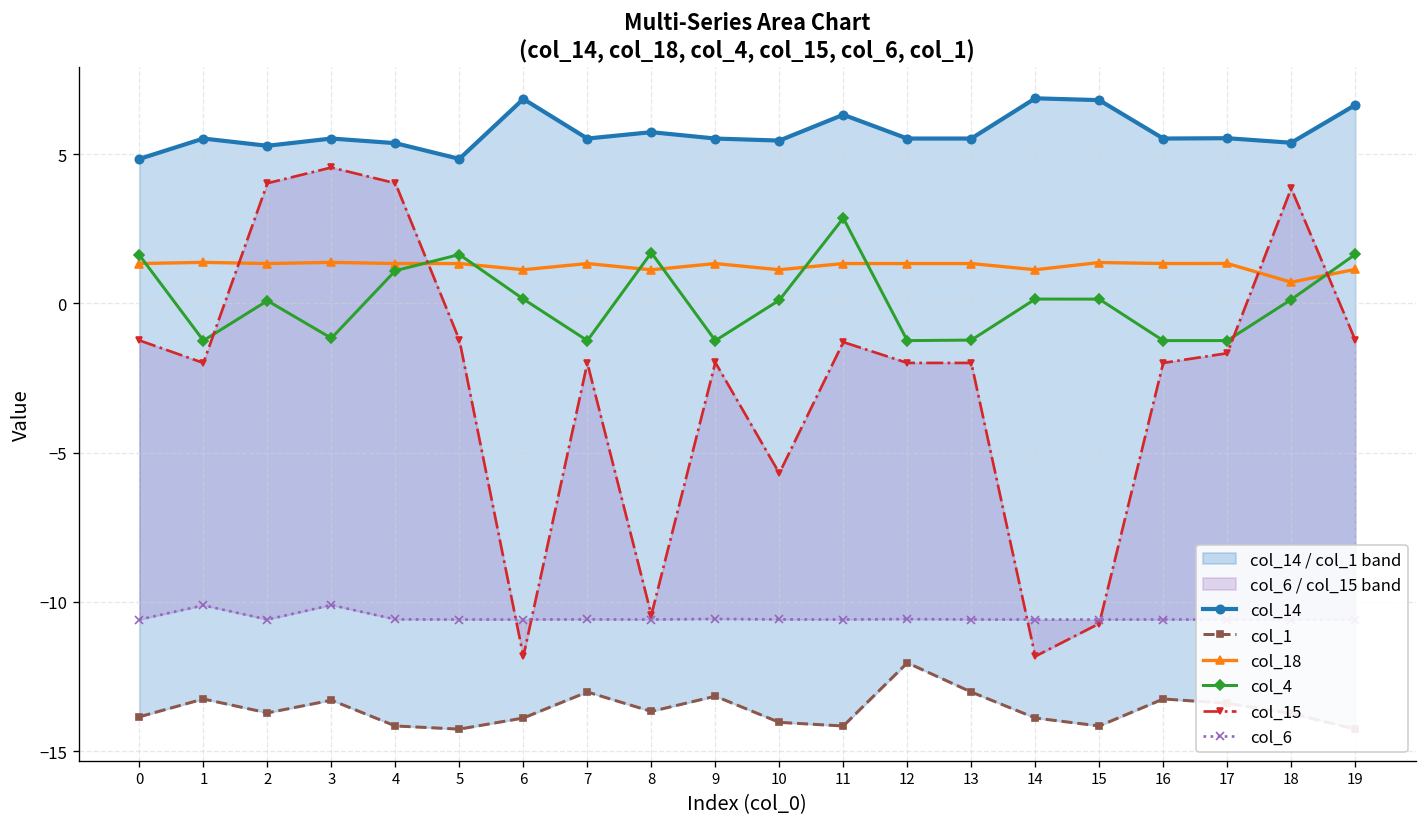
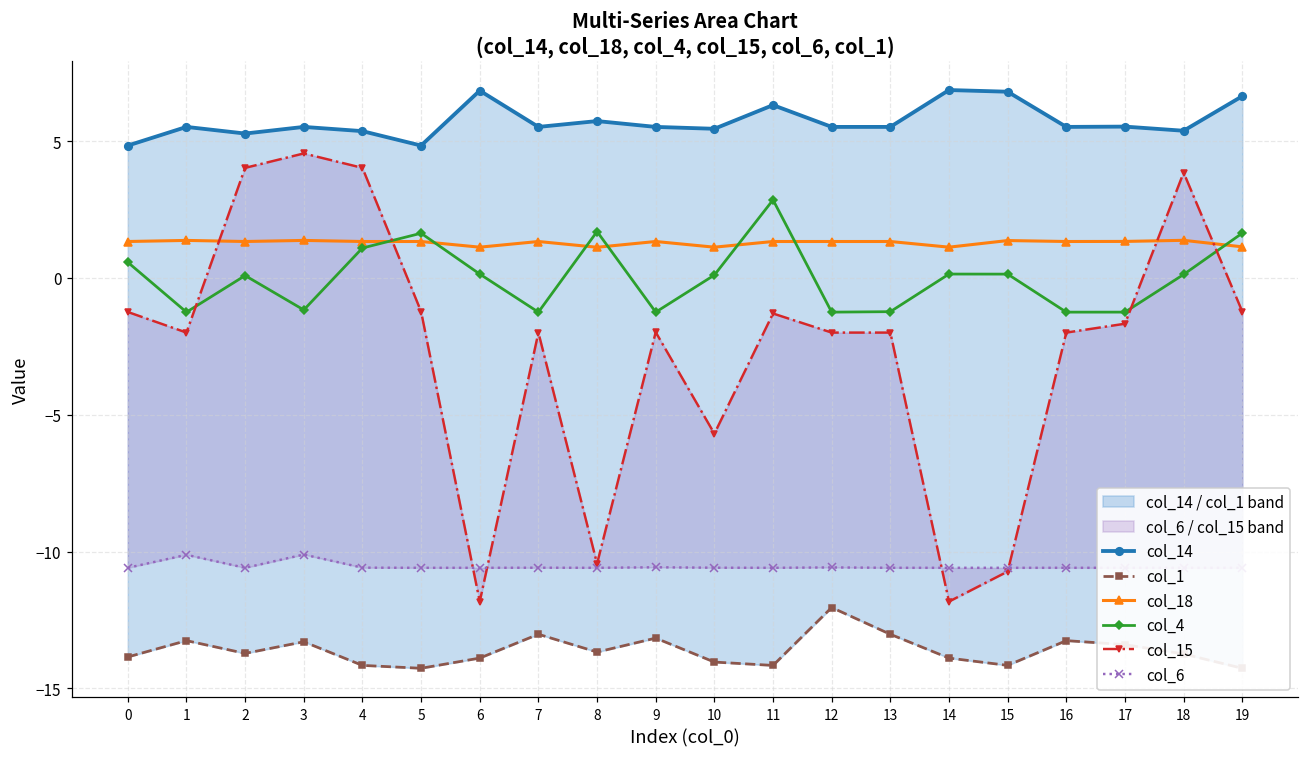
  {
    "col_1": {
      "0": -13.8,
      "1": -13.3,
      "2": -13.7,
      "3": -13.3,
      "4": -14.2,
      "5": -14.3,
      "6": -13.9,
      "7": -13.0,
      "8": -13.7,
      "9": -13.2,
      "10": -14.0,
      "11": -14.2,
      "12": -12.0,
      "13": -13.0,
      "14": -13.9,
      "15": -14.2,
      "16": -13.3
    },
    "col_18": {
      "0": 1.3,
      "1": 1.4,
      "2": 1.3,
      "3": 1.4,
      "4": 1.3,
      "5": 1.3,
      "6": 1.1,
      "7": 1.3,
      "8": 1.1,
      "9": 1.3,
      "10": 1.1,
      "11": 1.3,
      "12": 1.3,
      "13": 1.3,
      "14": 1.1,
      "15": 1.4,
      "16": 1.3,
      "17": 1.3,
-     "18": 0.7,
+     "18": 1.4,
      "19": 1.1
    },
    "col_4": {
-     "0": 1.6,
+     "0": 0.6,
      "1": -1.2,
      "2": 0.1,
      "3": -1.2,
      "4": 1.1,
      "5": 1.6,
      "6": 0.1,
      "7": -1.2,
      "8": 1.7,
      "9": -1.2,
      "10": 0.1,
      "11": 2.9,
      "12": -1.2,
      "13": -1.2,
      "14": 0.1,
      "15": 0.1,
      "16": -1.2,
      "17": -1.2,
      "18": 0.1,
      "19": 1.6
    },
    "col_15": {
      "6": -11.8,
      "14": -11.8,
      "15": -10.7
    }
  }
